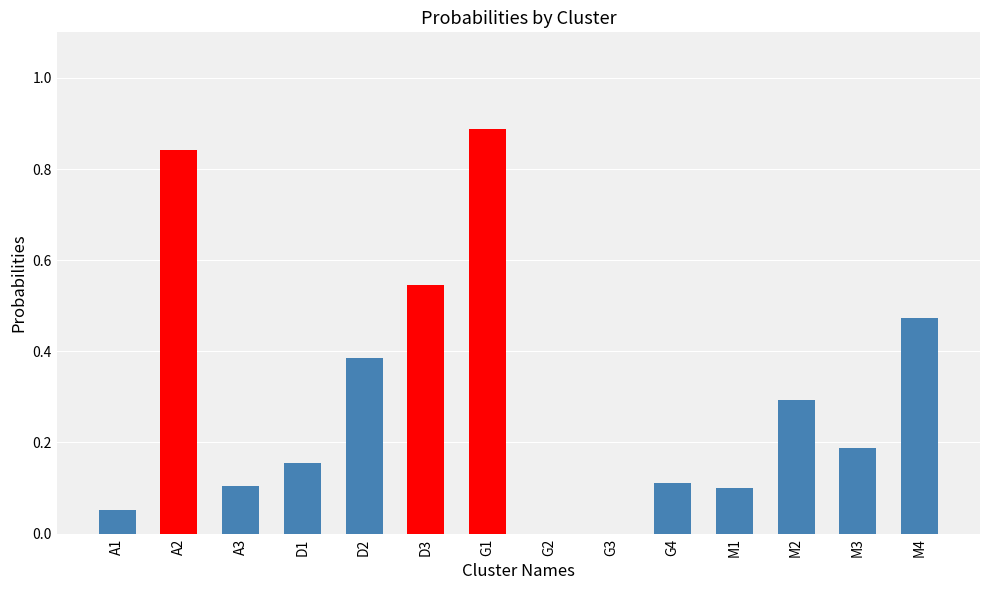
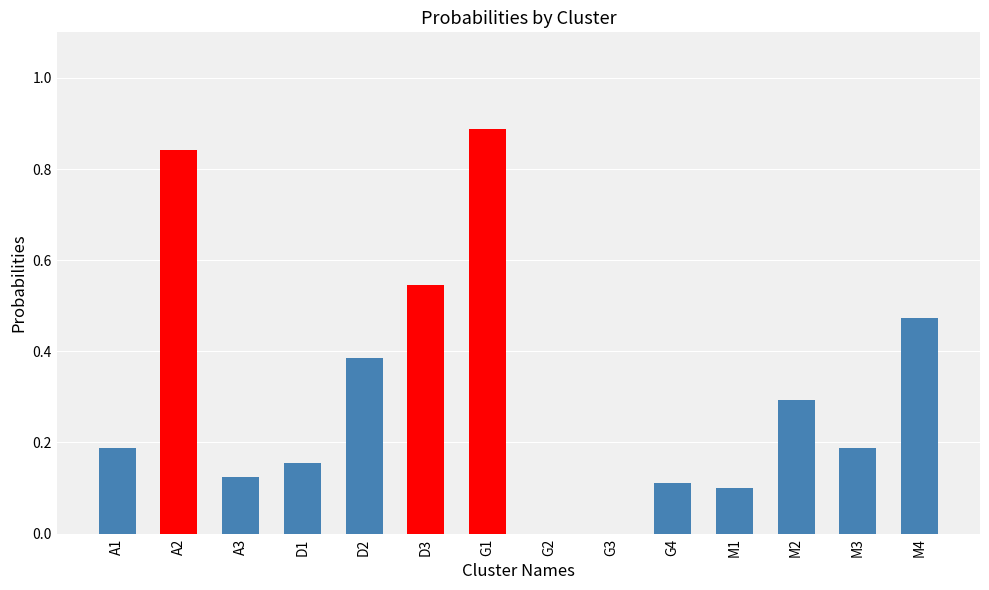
  {
-   "A1": 0.05,
+   "A1": 0.19,
    "A2": 0.84,
-   "A3": 0.11,
+   "A3": 0.13,
    "D1": 0.15,
    "D2": 0.38,
    "D3": 0.54,
    "G1": 0.89,
    "G2": 0.00,
    "G3": 0.00,
    "G4": 0.11,
    "M1": 0.10,
    "M2": 0.29,
    "M3": 0.19,
    "M4": 0.47
  }
